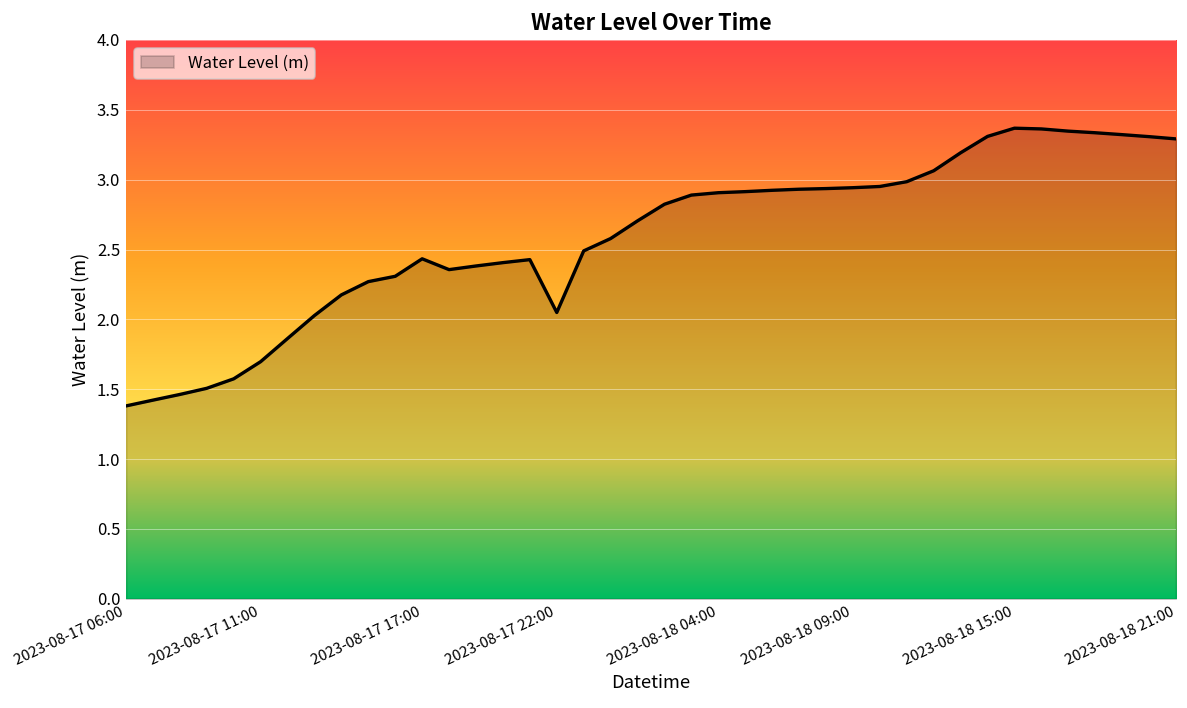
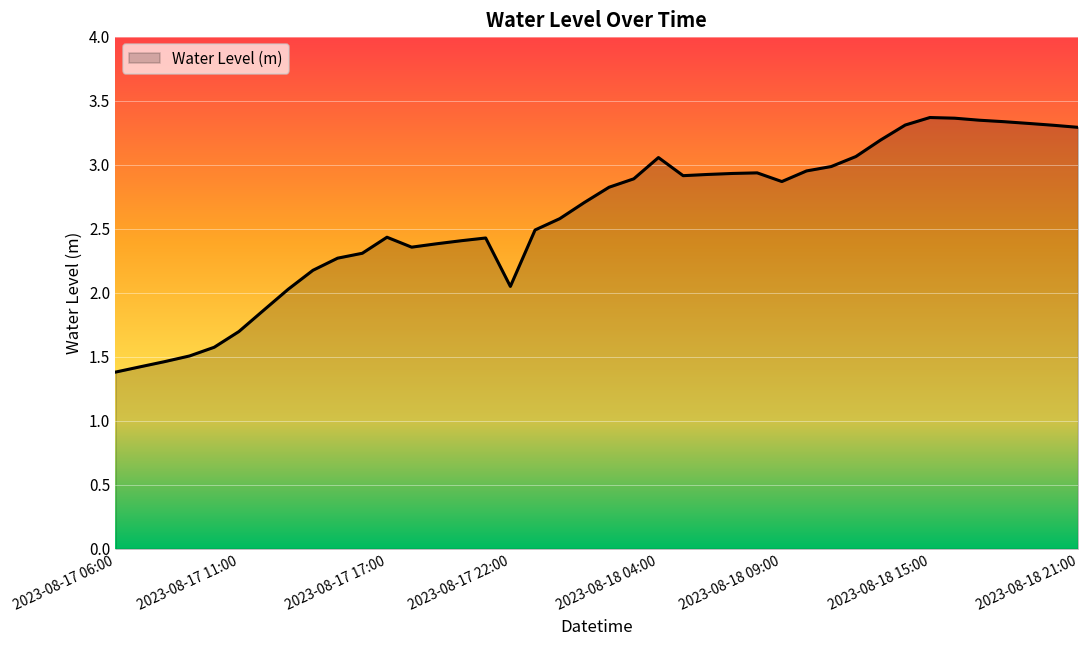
  {
    "2023-08-17 06:00": 1.38,
    "2023-08-17 11:00": 1.70,
    "2023-08-17 17:00": 2.43,
    "2023-08-17 22:00": 2.05,
-   "2023-08-18 04:00": 2.91,
-   "2023-08-18 09:00": 2.94,
+   "2023-08-18 04:00": 3.06,
+   "2023-08-18 09:00": 2.87,
    "2023-08-18 15:00": 3.37,
    "2023-08-18 21:00": 3.29
  }
